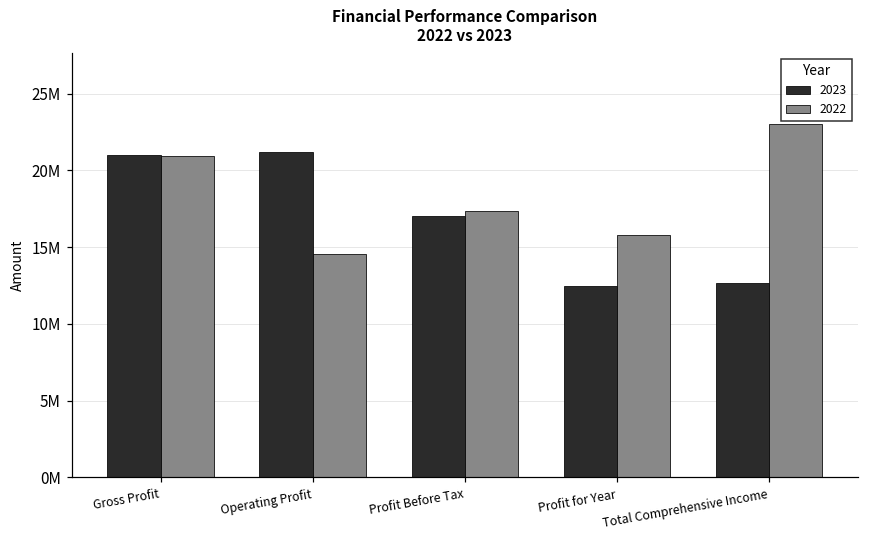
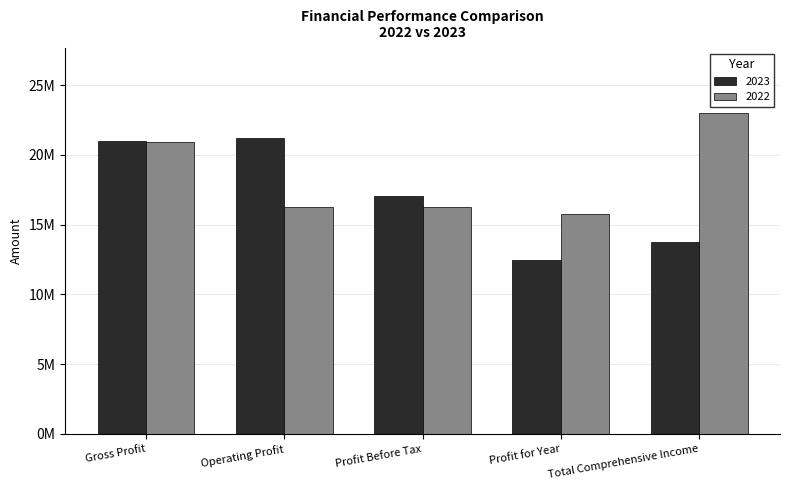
  {
    "2023": {
      "Gross Profit": 21000000,
      "Operating Profit": 21200000,
      "Profit Before Tax": 17000000,
      "Profit for Year": 12400000,
-     "Total Comprehensive Income": 12700000
+     "Total Comprehensive Income": 13800000
    },
    "2022": {
      "Gross Profit": 20900000,
-     "Operating Profit": 14600000,
-     "Profit Before Tax": 17400000,
+     "Operating Profit": 16300000,
+     "Profit Before Tax": 16300000,
      "Profit for Year": 15800000,
      "Total Comprehensive Income": 23000000
    }
  }
